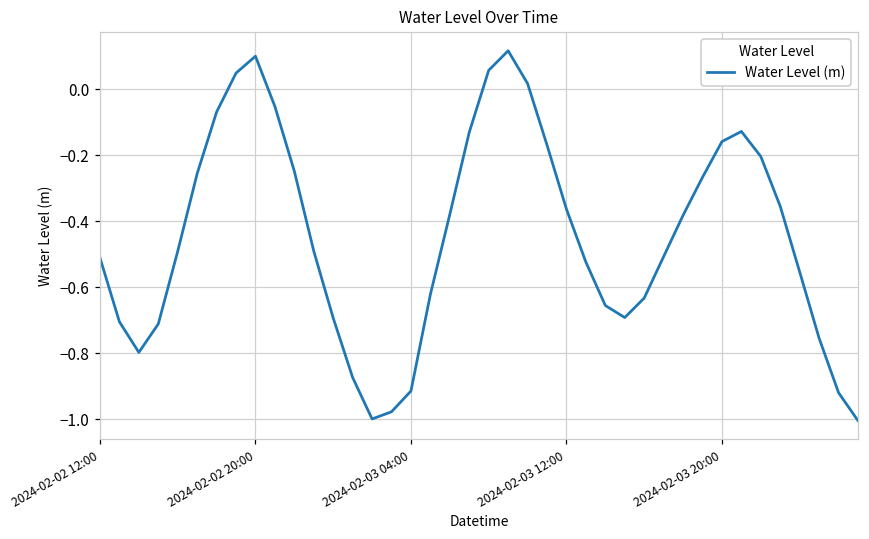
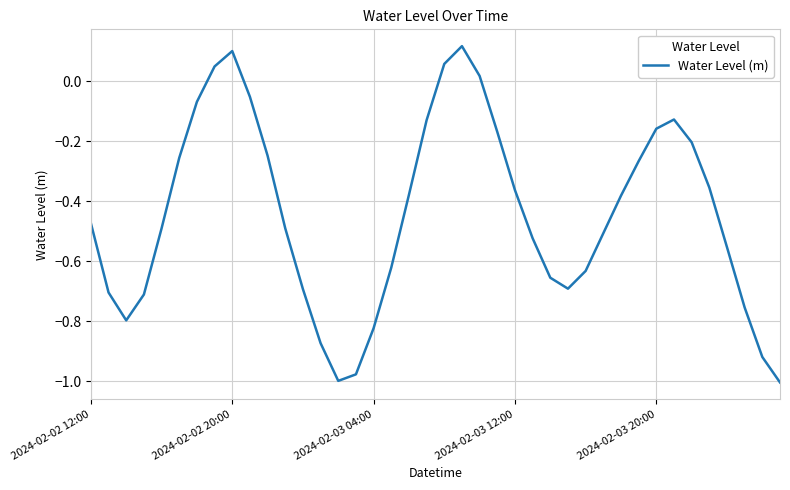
  {
-   "2024-02-02 12:00": -0.51,
+   "2024-02-02 12:00": -0.47,
    "2024-02-02 20:00": 0.10,
-   "2024-02-03 04:00": -0.91,
+   "2024-02-03 04:00": -0.82,
    "2024-02-03 12:00": -0.36,
    "2024-02-03 20:00": -0.16
  }
